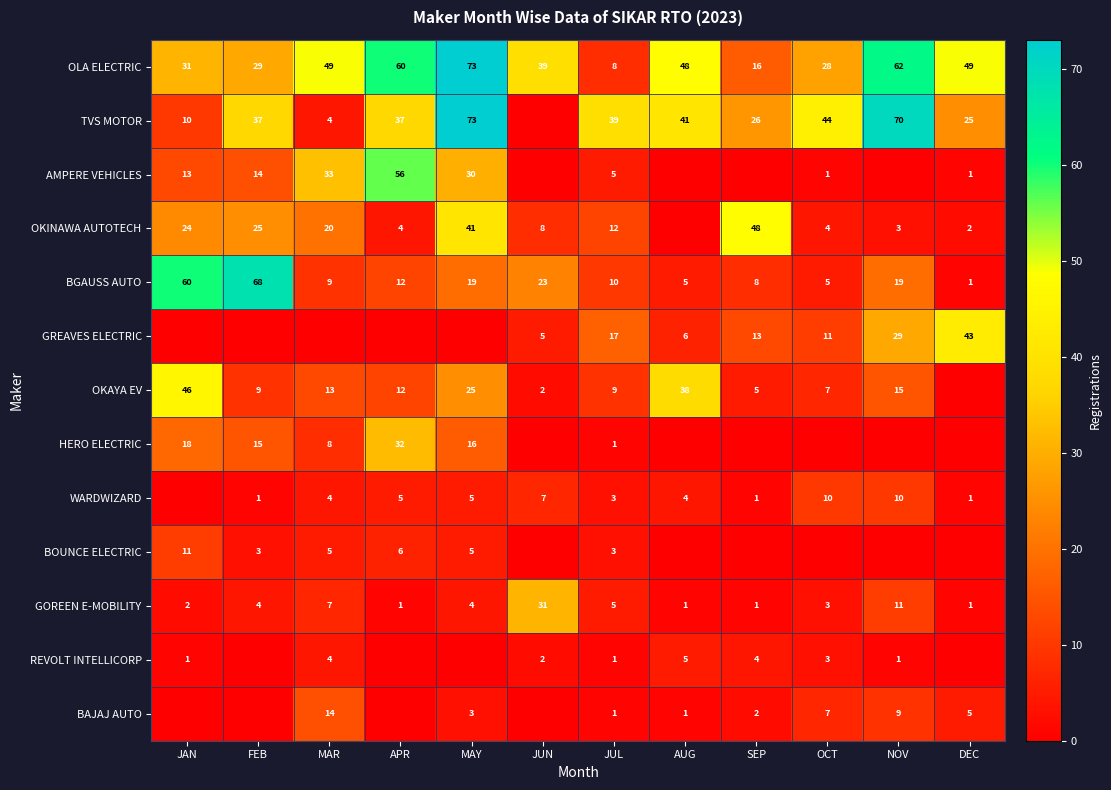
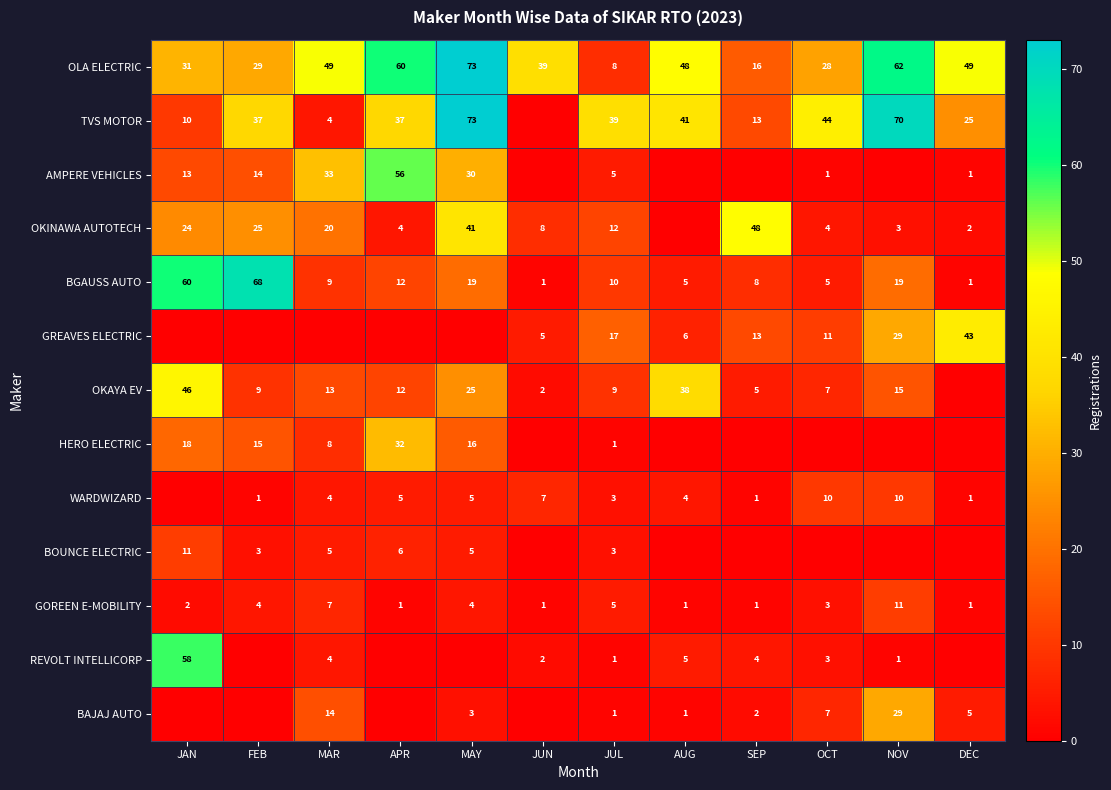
  {
    "OLA ELECTRIC": {
      "JAN": 31,
      "FEB": 29,
      "MAR": 49,
      "APR": 60,
      "MAY": 73,
      "JUN": 39,
      "JUL": 8,
      "AUG": 48,
      "SEP": 16,
      "OCT": 28,
      "NOV": 62,
      "DEC": 49
    },
    "TVS MOTOR": {
      "JAN": 10,
      "FEB": 37,
      "MAR": 4,
      "APR": 37,
      "MAY": 73,
      "JUL": 39,
      "AUG": 41,
-     "SEP": 26,
+     "SEP": 13,
      "OCT": 44,
      "NOV": 70,
      "DEC": 25
    },
    "AMPERE VEHICLES": {
      "JAN": 13,
      "FEB": 14,
      "MAR": 33,
      "APR": 56,
      "MAY": 30,
      "JUL": 5,
      "OCT": 1,
      "DEC": 1
    },
    "OKINAWA AUTOTECH": {
      "JAN": 24,
      "FEB": 25,
      "MAR": 20,
      "APR": 4,
      "MAY": 41,
      "JUN": 8,
      "JUL": 12,
      "SEP": 48,
      "OCT": 4,
      "NOV": 3,
      "DEC": 2
    },
    "BGAUSS AUTO": {
      "JAN": 60,
      "FEB": 68,
      "MAR": 9,
      "APR": 12,
      "MAY": 19,
-     "JUN": 23,
+     "JUN": 1,
      "JUL": 10,
      "AUG": 5,
      "SEP": 8,
      "OCT": 5,
      "NOV": 19,
      "DEC": 1
    },
    "GREAVES ELECTRIC": {
      "JUN": 5,
      "JUL": 17,
      "AUG": 6,
      "SEP": 13,
      "OCT": 11,
      "NOV": 29,
      "DEC": 43
    },
    "OKAYA EV": {
      "JAN": 46,
      "FEB": 9,
      "MAR": 13,
      "APR": 12,
      "MAY": 25,
      "JUN": 2,
      "JUL": 9,
      "AUG": 38,
      "SEP": 5,
      "OCT": 7,
      "NOV": 15
    },
    "HERO ELECTRIC": {
      "JAN": 18,
      "FEB": 15,
      "MAR": 8,
      "APR": 32,
      "MAY": 16,
      "JUL": 1
    },
    "WARDWIZARD": {
      "FEB": 1,
      "MAR": 4,
      "APR": 5,
      "MAY": 5,
      "JUN": 7,
      "JUL": 3,
      "AUG": 4,
      "SEP": 1,
      "OCT": 10,
      "NOV": 10,
      "DEC": 1
    },
    "BOUNCE ELECTRIC": {
      "JAN": 11,
      "FEB": 3,
      "MAR": 5,
      "APR": 6,
      "MAY": 5,
      "JUL": 3
    },
    "GOREEN E-MOBILITY": {
      "JAN": 2,
      "FEB": 4,
      "MAR": 7,
      "APR": 1,
      "MAY": 4,
-     "JUN": 31,
+     "JUN": 1,
      "JUL": 5,
      "AUG": 1,
      "SEP": 1,
      "OCT": 3,
      "NOV": 11,
      "DEC": 1
    },
    "REVOLT INTELLICORP": {
-     "JAN": 1,
+     "JAN": 58,
      "MAR": 4,
      "JUN": 2,
      "JUL": 1,
      "AUG": 5,
      "SEP": 4,
      "OCT": 3,
      "NOV": 1
    },
    "BAJAJ AUTO": {
      "MAR": 14,
      "MAY": 3,
      "JUL": 1,
      "AUG": 1,
      "SEP": 2,
      "OCT": 7,
-     "NOV": 9,
+     "NOV": 29,
      "DEC": 5
    }
  }
